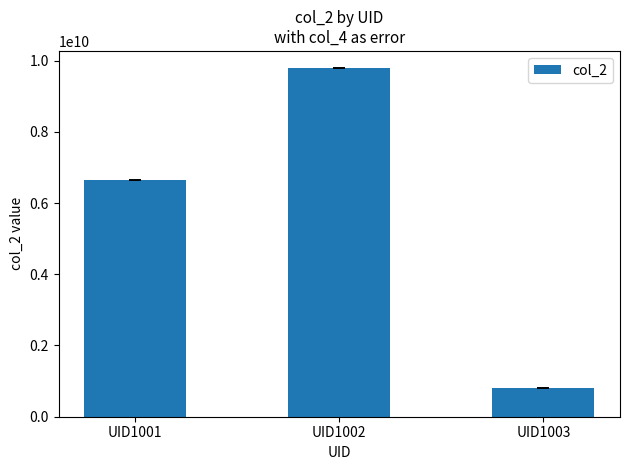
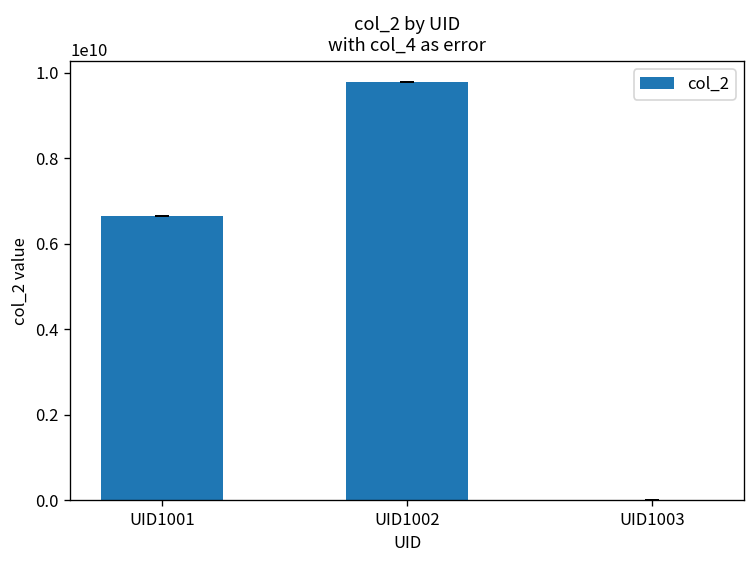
  {
    "UID1001": 6600000000,
    "UID1002": 9800000000,
-   "UID1003": 800000000
+   "UID1003": 0
  }
